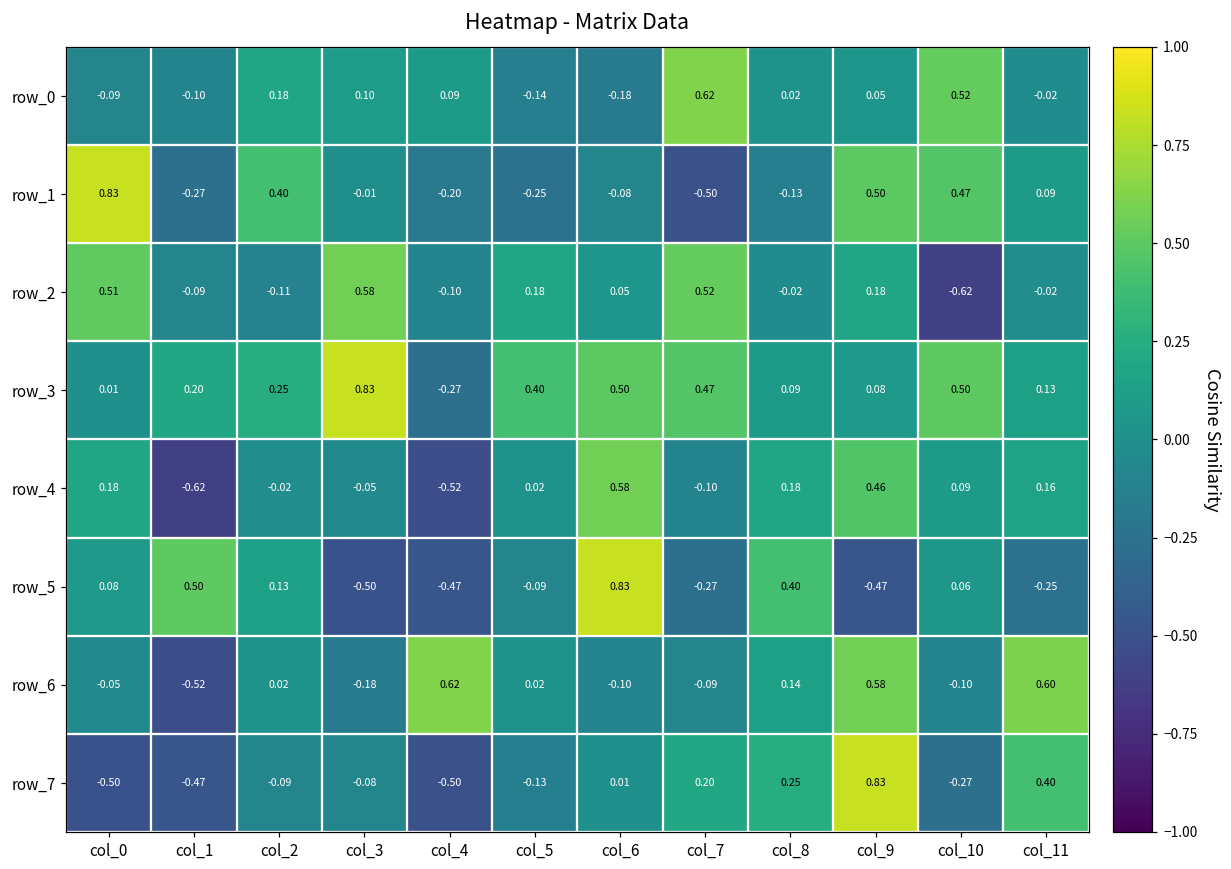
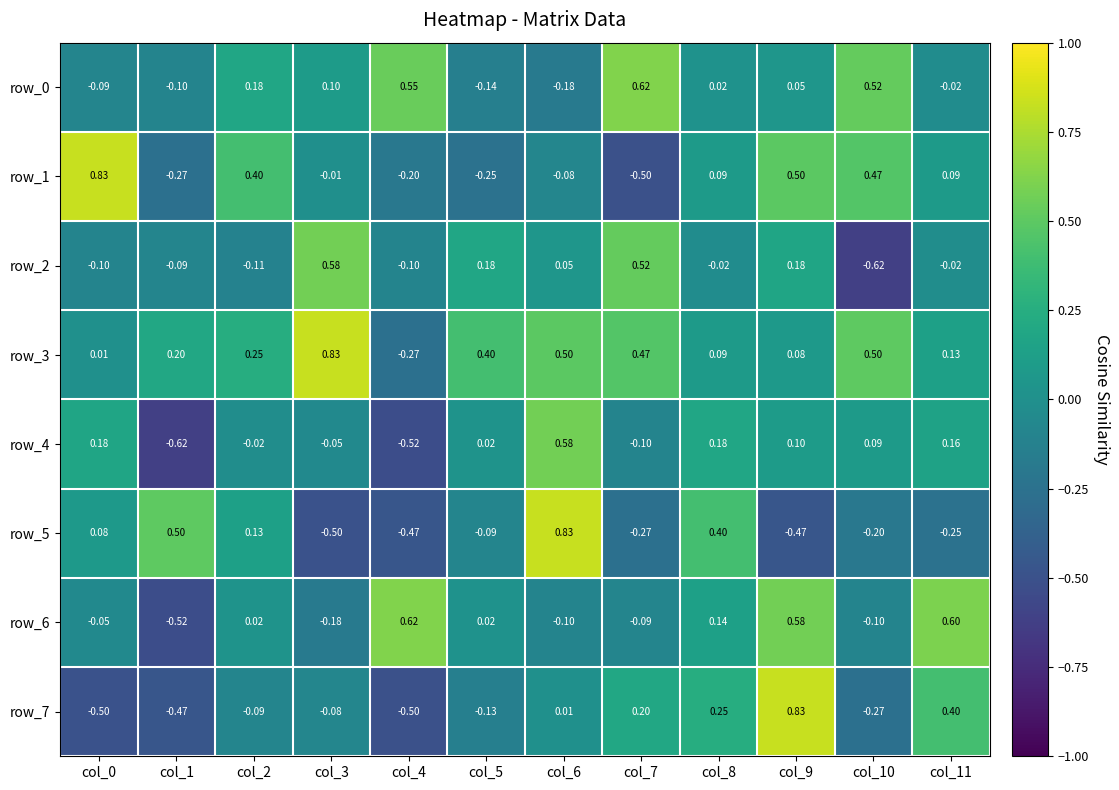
  {
    "row_0": {
      "col_0": -0.09,
      "col_1": -0.10,
      "col_2": 0.18,
      "col_3": 0.10,
-     "col_4": 0.09,
+     "col_4": 0.55,
      "col_5": -0.14,
      "col_6": -0.18,
      "col_7": 0.62,
      "col_8": 0.02,
      "col_9": 0.05,
      "col_10": 0.52,
      "col_11": -0.02
    },
    "row_1": {
      "col_0": 0.83,
      "col_1": -0.27,
      "col_2": 0.40,
      "col_3": -0.01,
      "col_4": -0.20,
      "col_5": -0.25,
      "col_6": -0.08,
      "col_7": -0.50,
-     "col_8": -0.13,
+     "col_8": 0.09,
      "col_9": 0.50,
      "col_10": 0.47,
      "col_11": 0.09
    },
    "row_2": {
-     "col_0": 0.51,
+     "col_0": -0.10,
      "col_1": -0.09,
      "col_2": -0.11,
      "col_3": 0.58,
      "col_4": -0.10,
      "col_5": 0.18,
      "col_6": 0.05,
      "col_7": 0.52,
      "col_8": -0.02,
      "col_9": 0.18,
      "col_10": -0.62,
      "col_11": -0.02
    },
    "row_3": {
      "col_0": 0.01,
      "col_1": 0.20,
      "col_2": 0.25,
      "col_3": 0.83,
      "col_4": -0.27,
      "col_5": 0.40,
      "col_6": 0.50,
      "col_7": 0.47,
      "col_8": 0.09,
      "col_9": 0.08,
      "col_10": 0.50,
      "col_11": 0.13
    },
    "row_4": {
      "col_0": 0.18,
      "col_1": -0.62,
      "col_2": -0.02,
      "col_3": -0.05,
      "col_4": -0.52,
      "col_5": 0.02,
      "col_6": 0.58,
      "col_7": -0.10,
      "col_8": 0.18,
-     "col_9": 0.46,
+     "col_9": 0.10,
      "col_10": 0.09,
      "col_11": 0.16
    },
    "row_5": {
      "col_0": 0.08,
      "col_1": 0.50,
      "col_2": 0.13,
      "col_3": -0.50,
      "col_4": -0.47,
      "col_5": -0.09,
      "col_6": 0.83,
      "col_7": -0.27,
      "col_8": 0.40,
      "col_9": -0.47,
-     "col_10": 0.06,
+     "col_10": -0.20,
      "col_11": -0.25
    },
    "row_6": {
      "col_0": -0.05,
      "col_1": -0.52,
      "col_2": 0.02,
      "col_3": -0.18,
      "col_4": 0.62,
      "col_5": 0.02,
      "col_6": -0.10,
      "col_7": -0.09,
      "col_8": 0.14,
      "col_9": 0.58,
      "col_10": -0.10,
      "col_11": 0.60
    },
    "row_7": {
      "col_0": -0.50,
      "col_1": -0.47,
      "col_2": -0.09,
      "col_3": -0.08,
      "col_4": -0.50,
      "col_5": -0.13,
      "col_6": 0.01,
      "col_7": 0.20,
      "col_8": 0.25,
      "col_9": 0.83,
      "col_10": -0.27,
      "col_11": 0.40
    }
  }
